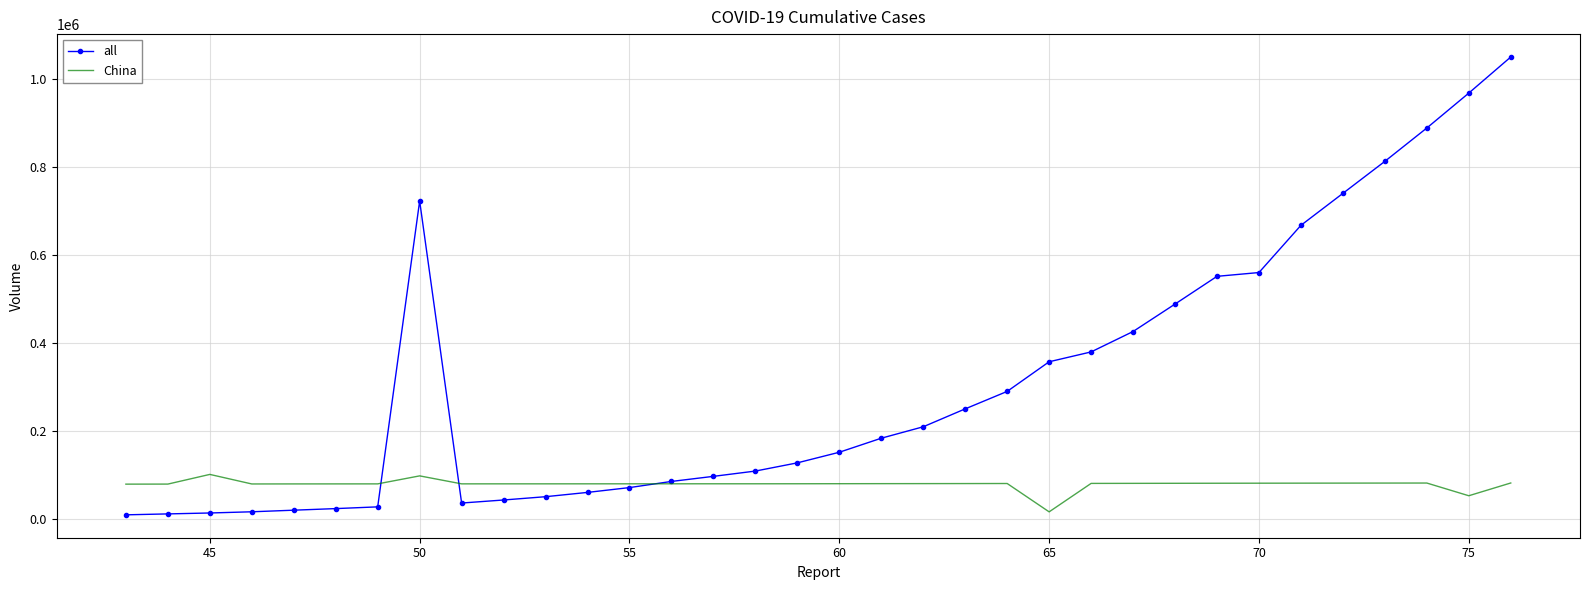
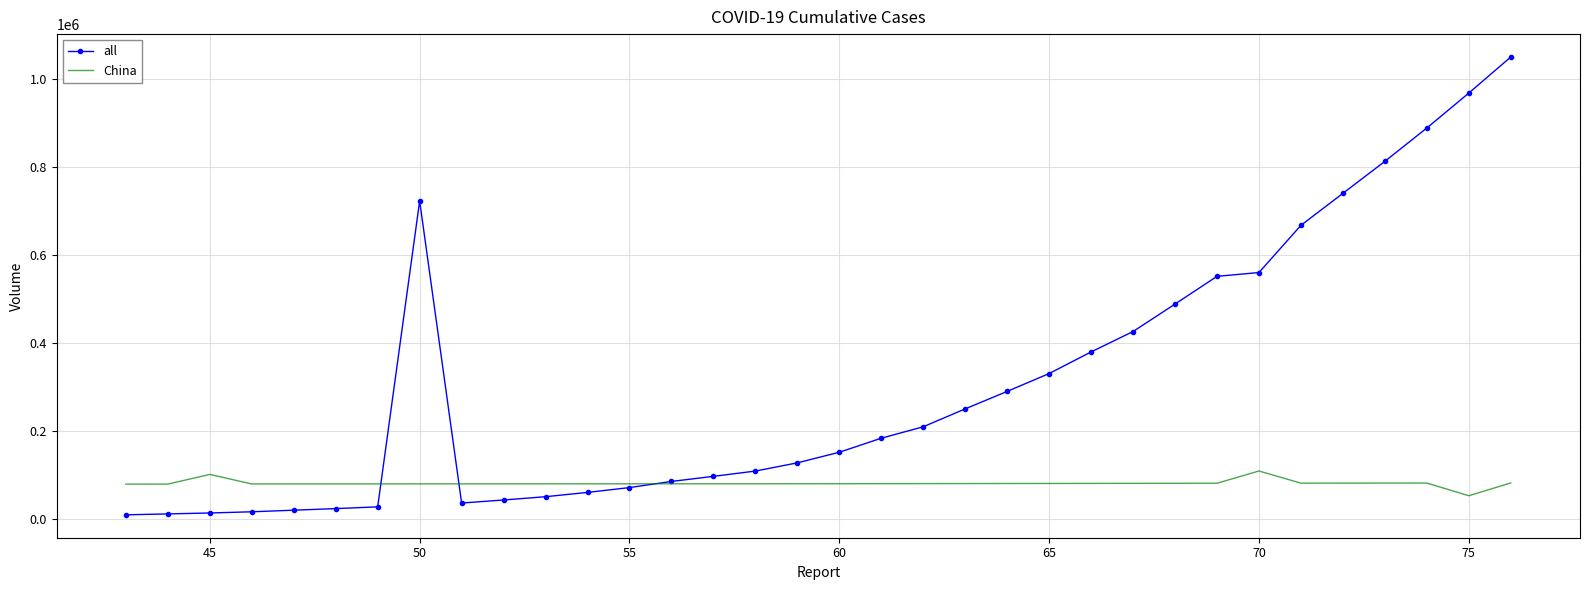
  {
    "all": {
      "45": 10000,
      "50": 720000,
      "55": 70000,
      "60": 150000,
-     "65": 360000,
+     "65": 330000,
      "70": 560000,
      "75": 970000
    },
    "China": {
      "45": 100000,
-     "50": 100000,
+     "50": 80000,
      "55": 80000,
      "60": 80000,
-     "65": 20000,
-     "70": 80000,
+     "65": 80000,
+     "70": 110000,
      "75": 50000
    }
  }
